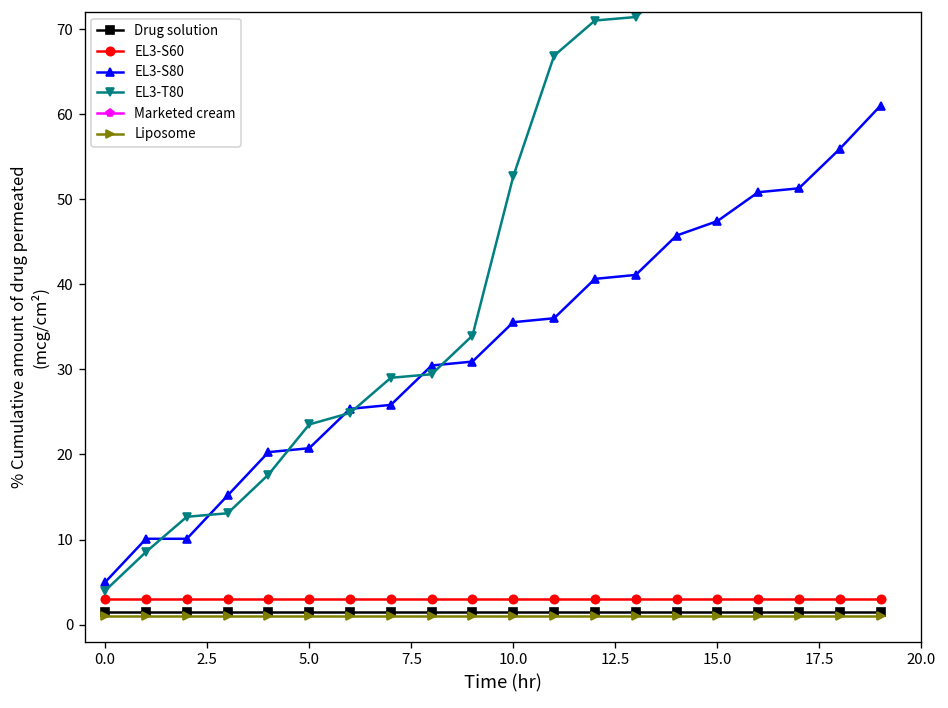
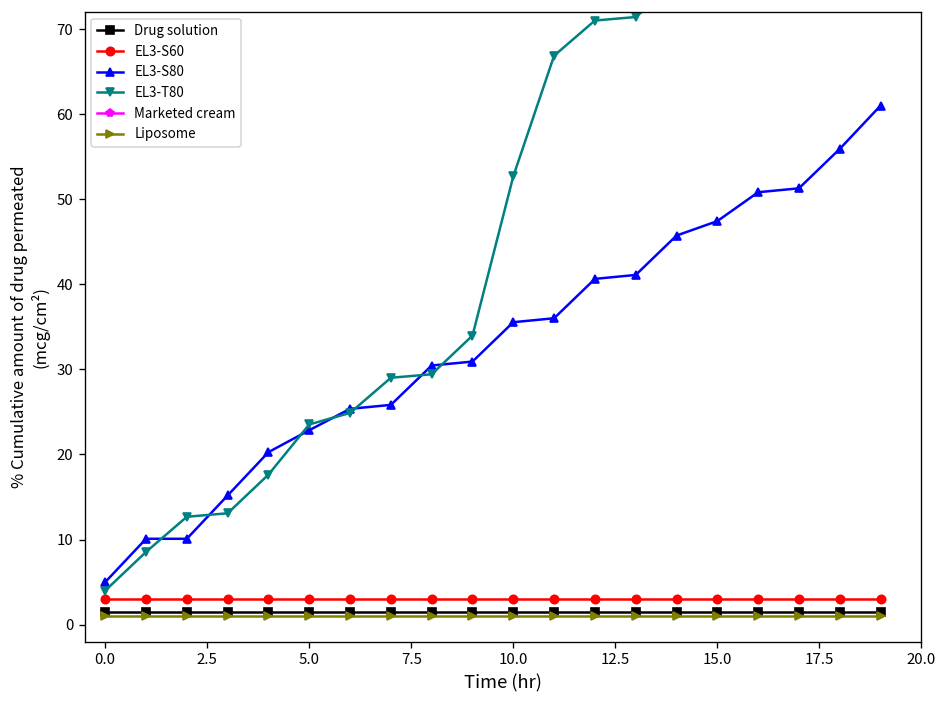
  {
    "Drug solution": {
      "0.0": 2,
      "5.0": 2,
      "10.0": 2,
      "15.0": 2
    },
    "EL3-S60": {
      "0.0": 3,
      "5.0": 3,
      "10.0": 3,
      "15.0": 3
    },
    "EL3-S80": {
      "0.0": 5,
-     "5.0": 21,
+     "5.0": 23,
      "10.0": 36,
      "15.0": 47
    },
    "EL3-T80": {
      "0.0": 4,
      "5.0": 24,
      "10.0": 53
    },
    "Liposome": {
      "0.0": 1,
      "5.0": 1,
      "10.0": 1,
      "15.0": 1
    }
  }
